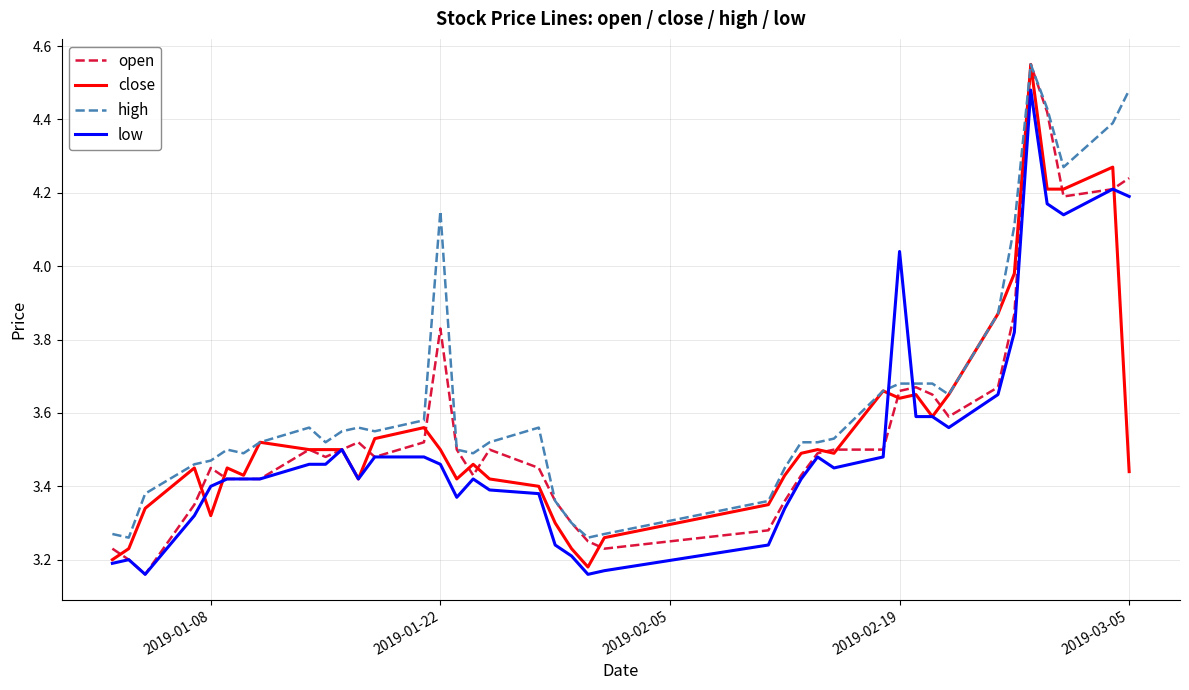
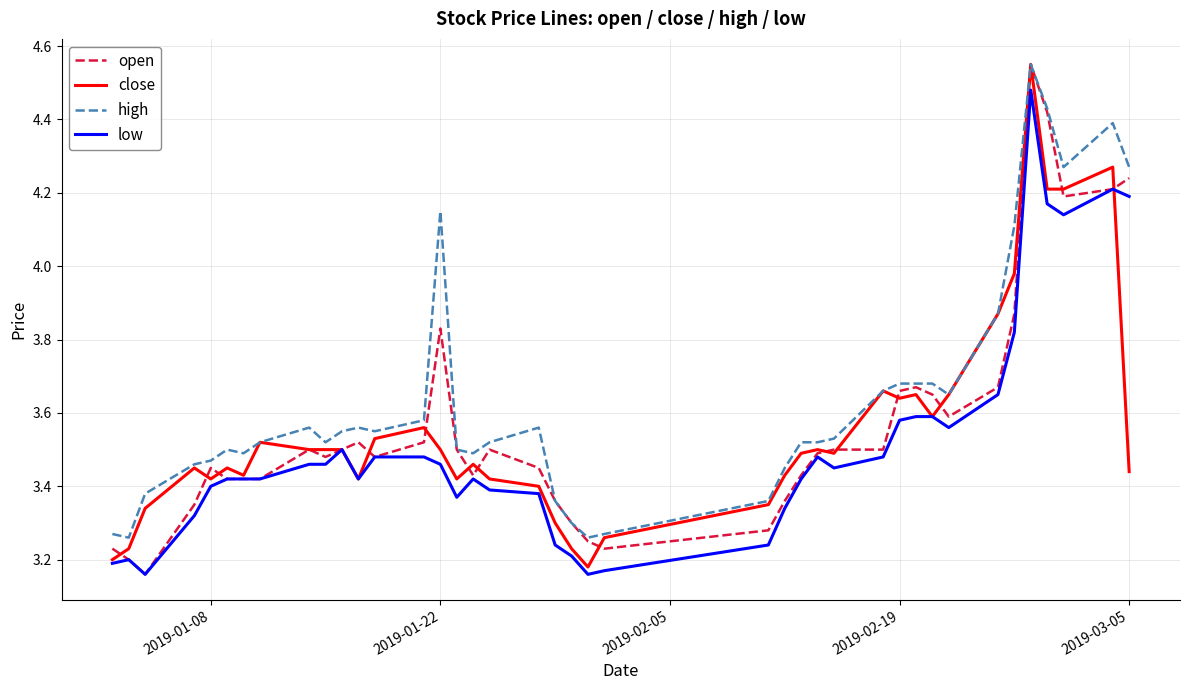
  {
    "open": {
      "2019-01-08": 3.45,
      "2019-01-22": 3.83,
      "2019-02-19": 3.66,
      "2019-03-05": 4.24
    },
    "close": {
-     "2019-01-08": 3.32,
+     "2019-01-08": 3.42,
      "2019-01-22": 3.50,
      "2019-02-19": 3.64,
      "2019-03-05": 3.44
    },
    "high": {
      "2019-01-08": 3.47,
      "2019-01-22": 4.15,
      "2019-02-19": 3.68,
-     "2019-03-05": 4.48
+     "2019-03-05": 4.27
    },
    "low": {
      "2019-01-08": 3.40,
      "2019-01-22": 3.46,
-     "2019-02-19": 4.04,
+     "2019-02-19": 3.58,
      "2019-03-05": 4.19
    }
  }
